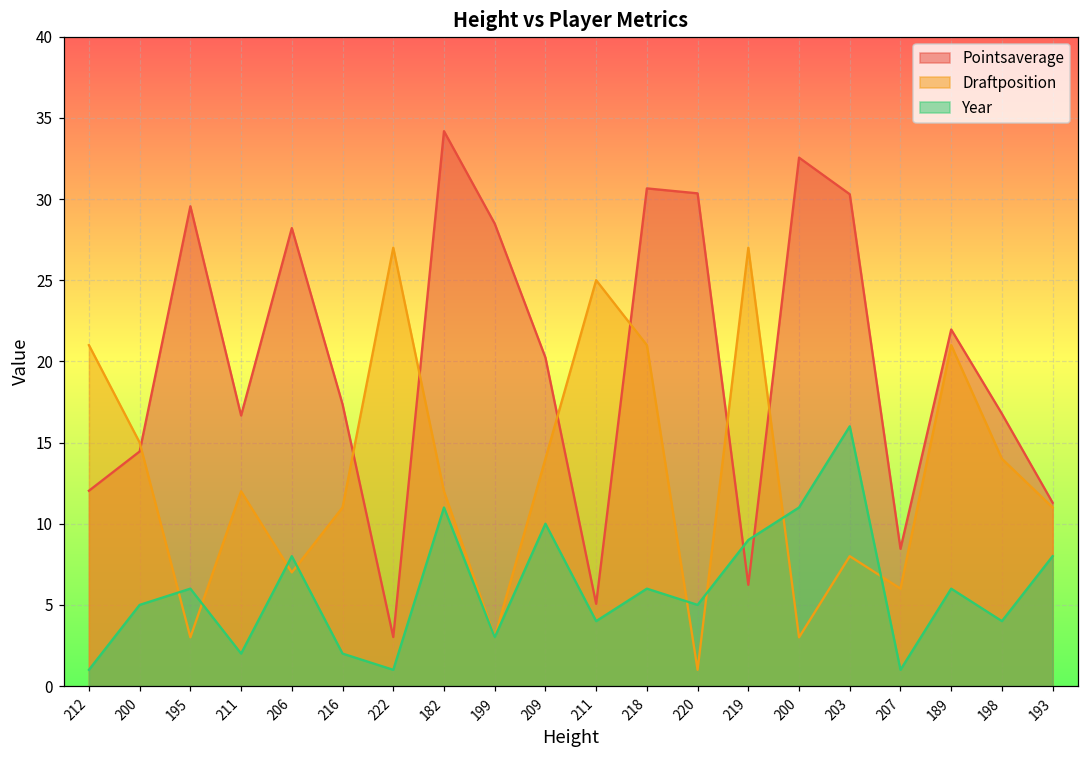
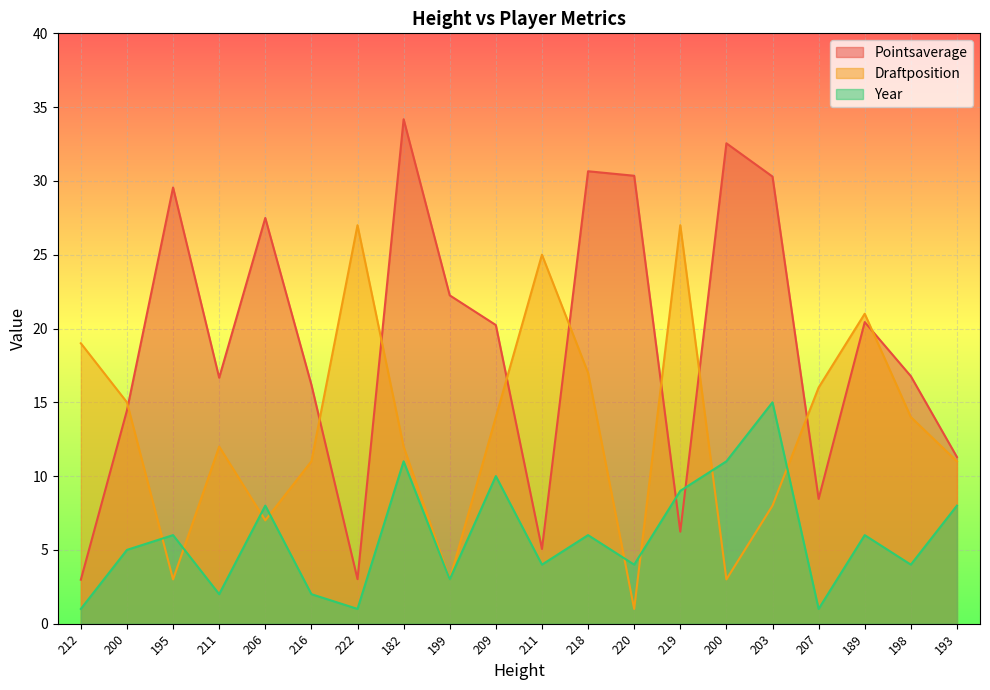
  {
    "Pointsaverage": {
-     "212": 12.0,
+     "212": 3.0,
      "195": 29.6,
-     "206": 28.2,
-     "216": 17.4,
+     "206": 27.5,
+     "216": 16.2,
      "222": 3.0,
      "182": 34.2,
-     "199": 28.5,
+     "199": 22.2,
      "209": 20.2,
      "218": 30.7,
      "220": 30.4,
      "219": 6.2,
      "203": 30.3,
      "207": 8.5,
-     "189": 22.0,
+     "189": 20.4,
      "198": 16.8,
      "193": 11.3
    },
    "Draftposition": {
-     "212": 21,
+     "212": 19,
      "195": 3,
      "206": 7,
      "216": 11,
      "222": 27,
      "182": 12,
      "209": 14,
-     "218": 21,
+     "218": 17,
      "220": 1,
      "219": 27,
      "203": 8,
-     "207": 6,
+     "207": 16,
      "189": 21,
      "198": 14,
      "193": 11
    },
    "Year": {
      "212": 1,
      "195": 6,
      "206": 8,
      "216": 2,
      "222": 1,
      "182": 11,
      "209": 10,
      "218": 6,
-     "220": 5,
+     "220": 4,
      "219": 9,
-     "203": 16,
+     "203": 15,
      "207": 1,
      "189": 6,
      "198": 4,
      "193": 8
    }
  }
